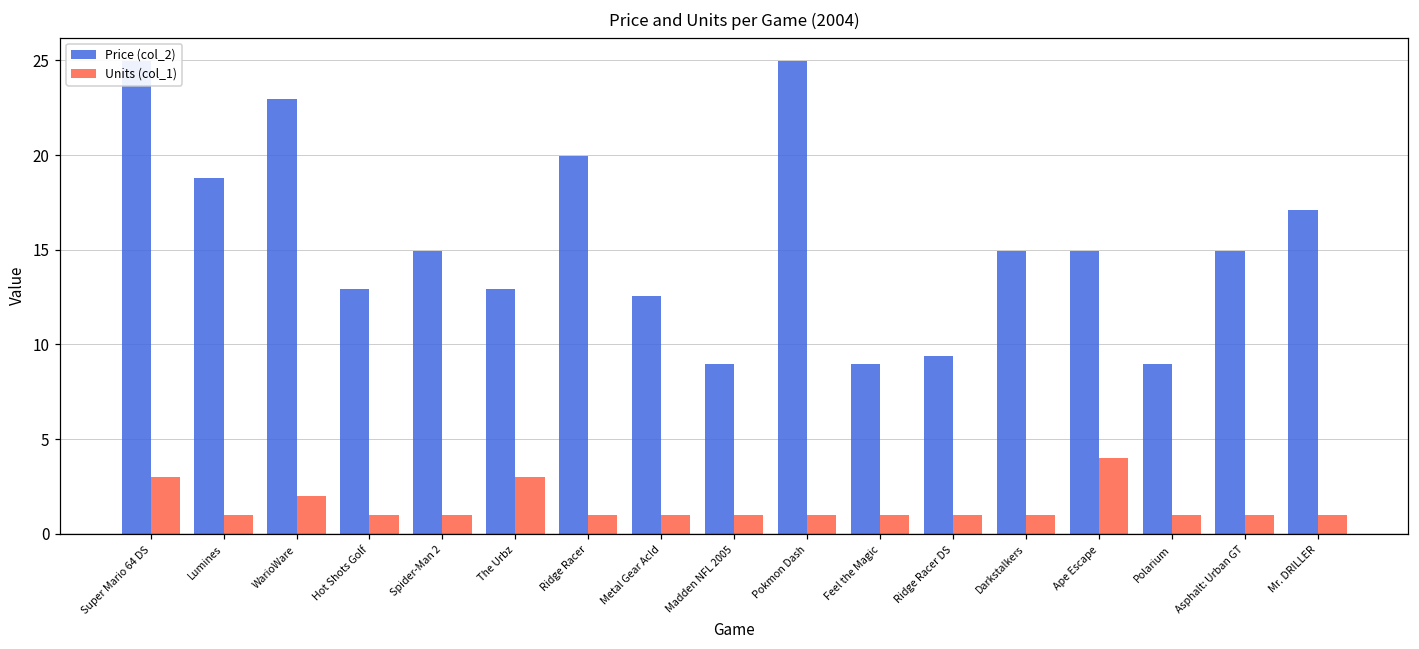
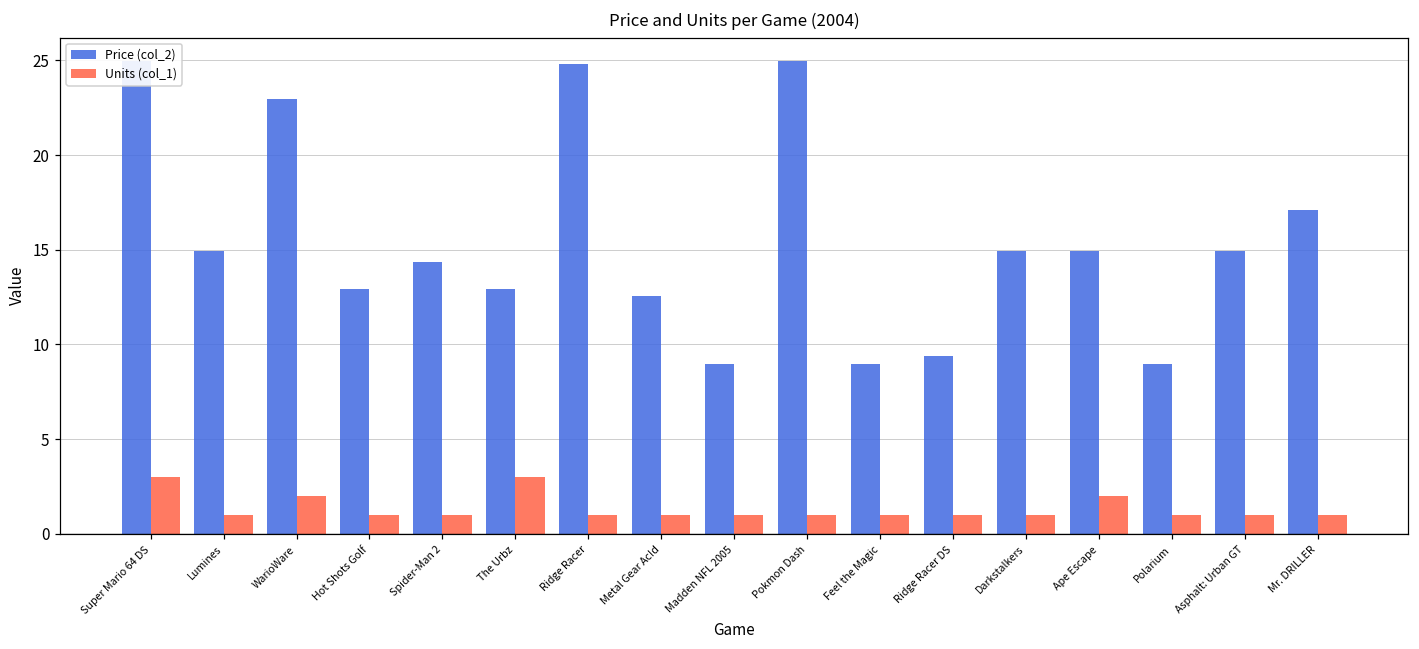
  {
    "Price (col_2)": {
-     "Lumines": 18.8,
+     "Lumines": 15.0,
      "WarioWare": 23.0,
      "Hot Shots Golf": 13.0,
-     "Spider-Man 2": 15.0,
+     "Spider-Man 2": 14.3,
      "The Urbz": 13.0,
-     "Ridge Racer": 20.0,
+     "Ridge Racer": 24.8,
      "Metal Gear Ac!d": 12.5,
      "Madden NFL 2005": 9.0,
      "Pokmon Dash": 25.0,
      "Feel the Magic": 9.0,
      "Ridge Racer DS": 9.4,
      "Darkstalkers": 15.0,
      "Ape Escape": 15.0,
      "Polarium": 9.0,
      "Asphalt: Urban GT": 15.0,
      "Mr. DRILLER": 17.1
    },
    "Units (col_1)": {
      "Super Mario 64 DS": 3,
      "Lumines": 1,
      "WarioWare": 2,
      "Hot Shots Golf": 1,
      "Spider-Man 2": 1,
      "The Urbz": 3,
      "Ridge Racer": 1,
      "Metal Gear Ac!d": 1,
      "Madden NFL 2005": 1,
      "Pokmon Dash": 1,
      "Feel the Magic": 1,
      "Ridge Racer DS": 1,
      "Darkstalkers": 1,
-     "Ape Escape": 4,
+     "Ape Escape": 2,
      "Polarium": 1,
      "Asphalt: Urban GT": 1,
      "Mr. DRILLER": 1
    }
  }
